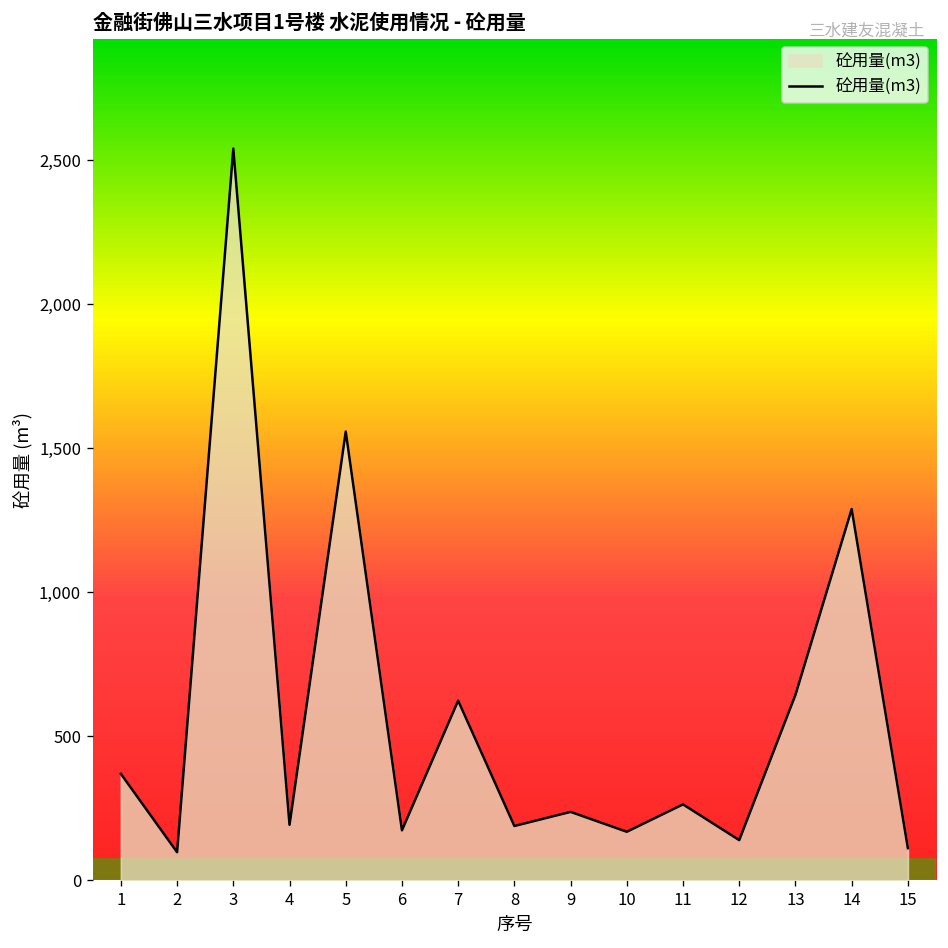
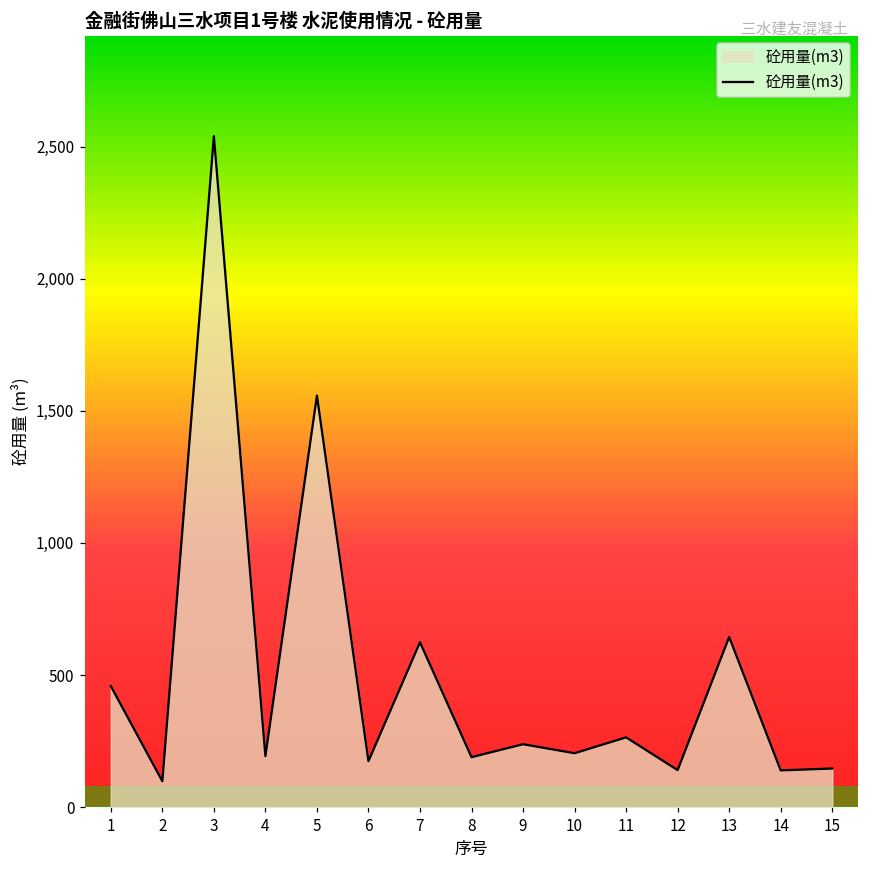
  {
-   "1": "370",
+   "1": "460",
    "2": "100",
    "3": "2,540",
    "4": "190",
    "5": "1,560",
    "6": "170",
    "7": "620",
    "8": "190",
    "9": "240",
-   "10": "170",
+   "10": "200",
    "11": "260",
    "12": "140",
    "13": "640",
-   "14": "1,290",
-   "15": "110"
+   "14": "140",
+   "15": "150"
  }
